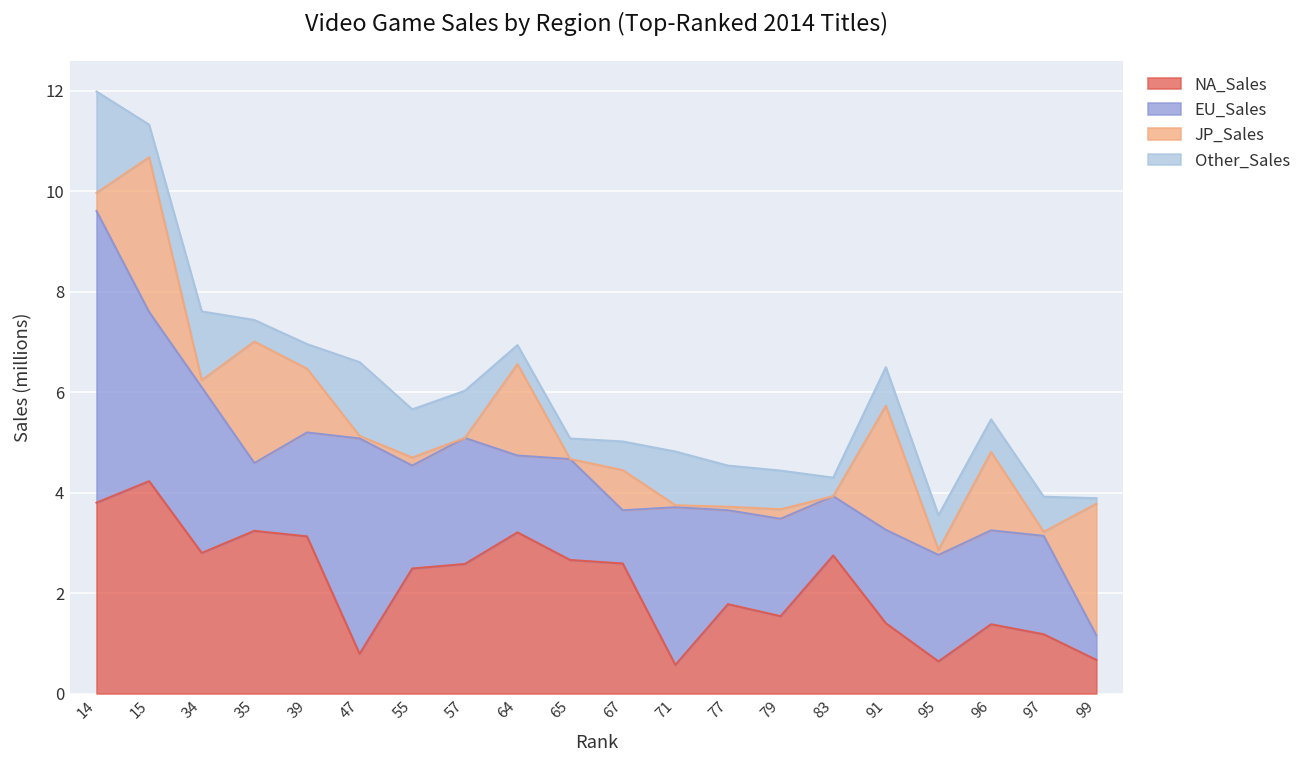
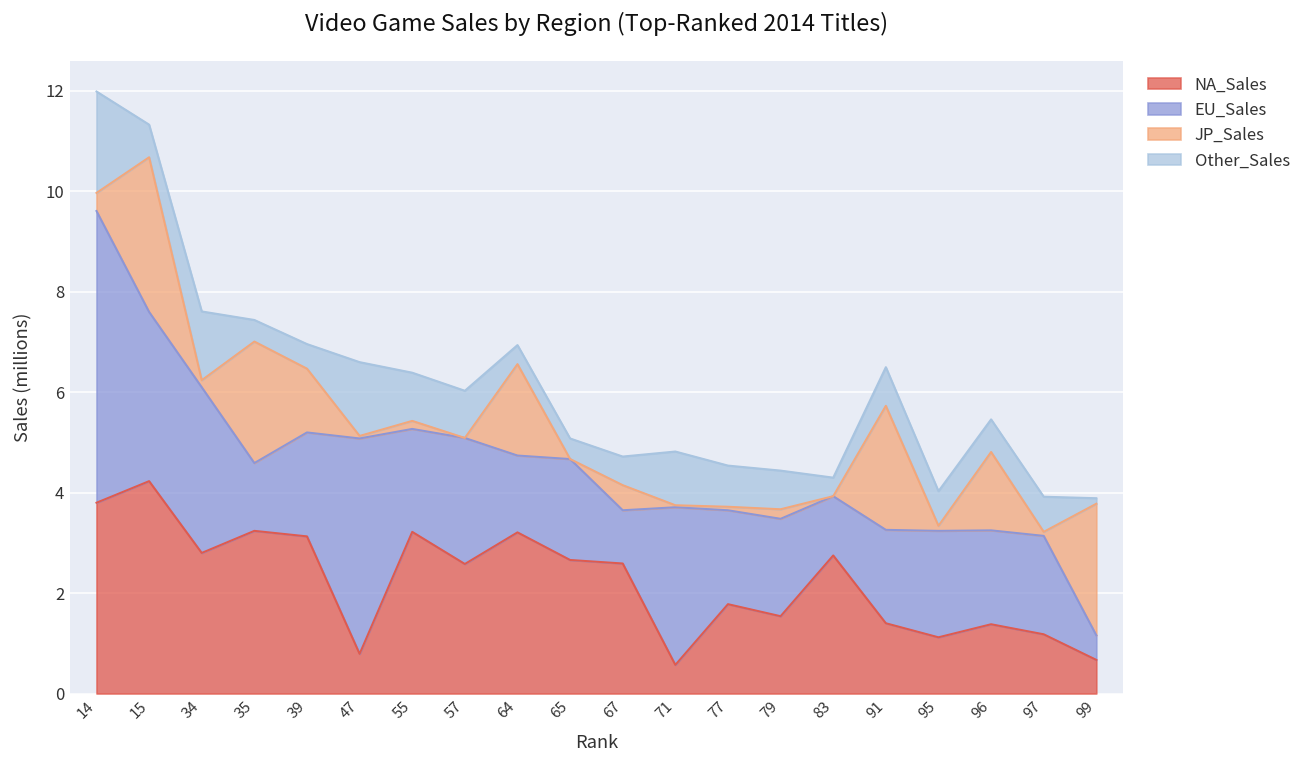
  {
    "NA_Sales": {
      "14": 3.8,
      "15": 4.2,
      "34": 2.8,
      "35": 3.2,
      "39": 3.1,
      "47": 0.8,
-     "55": 2.5,
+     "55": 3.2,
      "57": 2.6,
      "64": 3.2,
      "65": 2.7,
      "67": 2.6,
      "71": 0.6,
      "77": 1.8,
      "79": 1.5,
      "83": 2.8,
      "91": 1.4,
-     "95": 0.6,
+     "95": 1.1,
      "96": 1.4,
      "97": 1.2,
      "99": 0.7
    },
    "JP_Sales": {
      "14": 0.4,
      "15": 3.1,
      "34": 0.1,
      "35": 2.4,
      "39": 1.3,
      "55": 0.2,
      "64": 1.8,
-     "67": 0.8,
+     "67": 0.5,
      "77": 0.1,
      "79": 0.2,
      "91": 2.5,
      "95": 0.1,
      "96": 1.6,
      "97": 0.1,
      "99": 2.6
    }
  }
